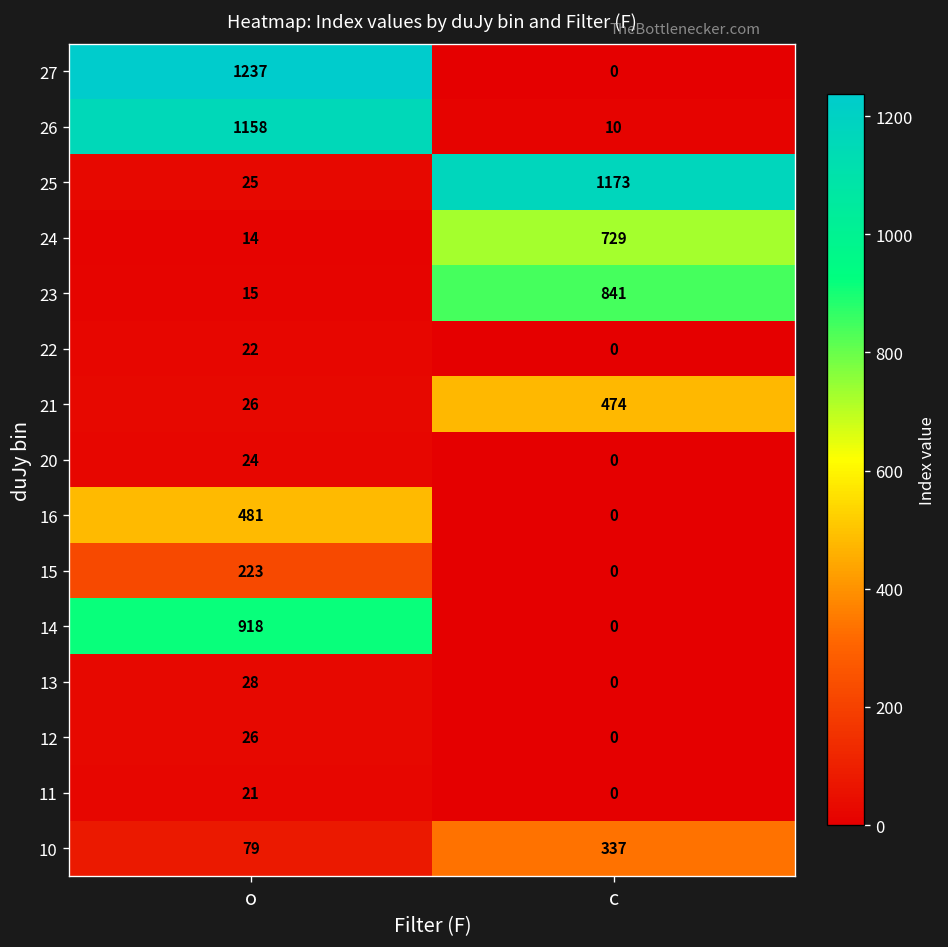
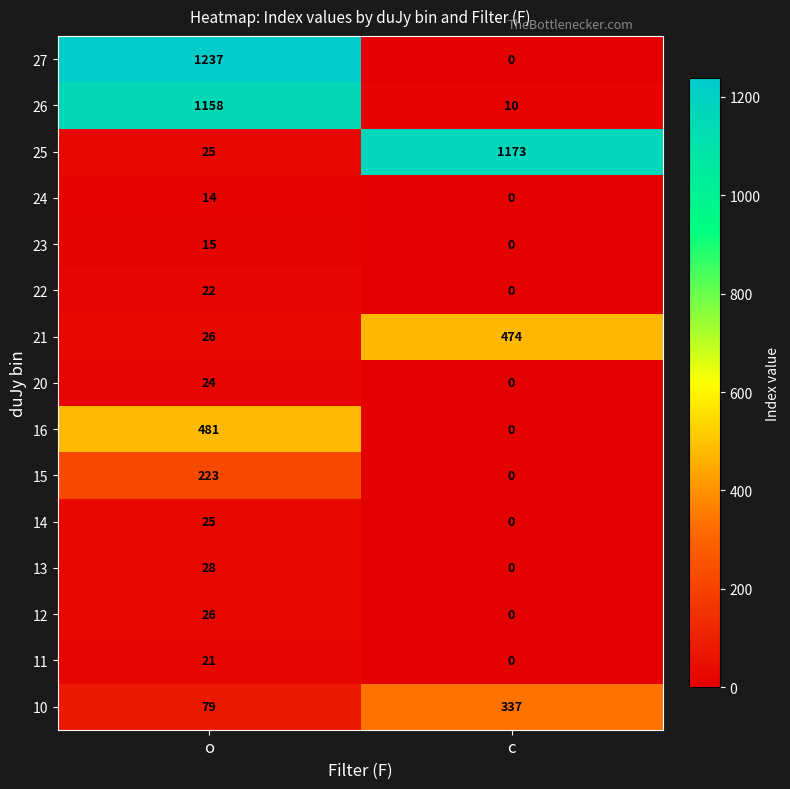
  {
    "27": {
      "o": 1237,
      "c": 0
    },
    "26": {
      "o": 1158,
      "c": 10
    },
    "25": {
      "o": 25,
      "c": 1173
    },
    "24": {
      "o": 14,
-     "c": 729
+     "c": 0
    },
    "23": {
      "o": 15,
-     "c": 841
+     "c": 0
    },
    "22": {
      "o": 22,
      "c": 0
    },
    "21": {
      "o": 26,
      "c": 474
    },
    "20": {
      "o": 24,
      "c": 0
    },
    "16": {
      "o": 481,
      "c": 0
    },
    "15": {
      "o": 223,
      "c": 0
    },
    "14": {
-     "o": 918,
+     "o": 25,
      "c": 0
    },
    "13": {
      "o": 28,
      "c": 0
    },
    "12": {
      "o": 26,
      "c": 0
    },
    "11": {
      "o": 21,
      "c": 0
    },
    "10": {
      "o": 79,
      "c": 337
    }
  }
